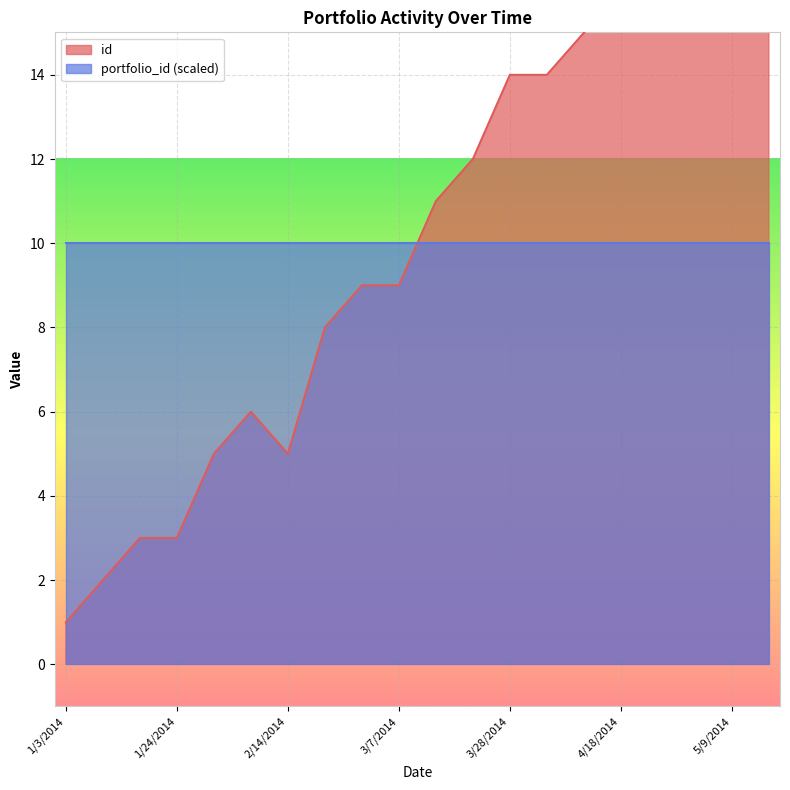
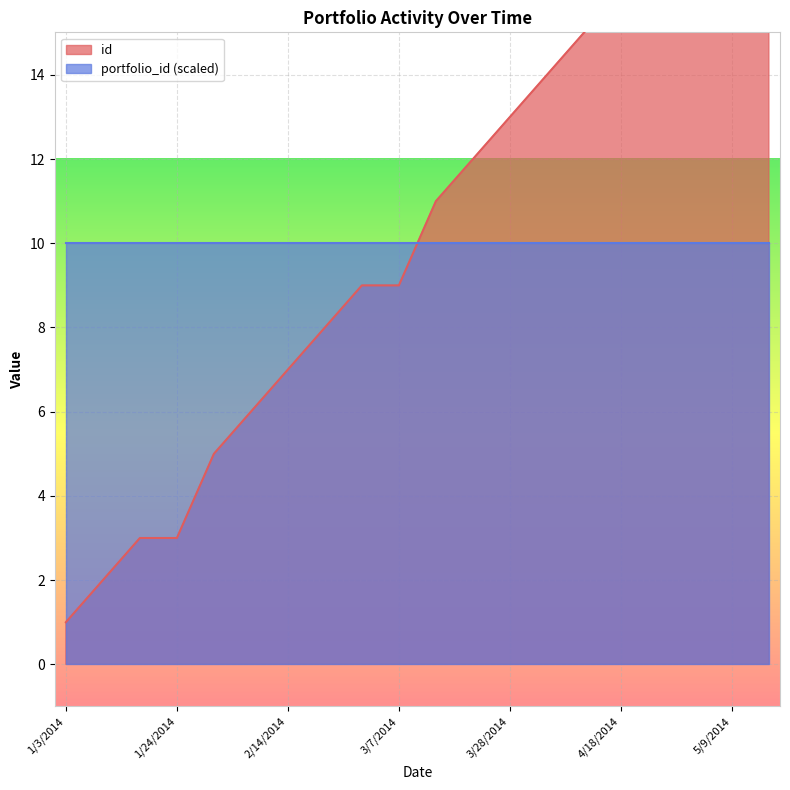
  {
    "id": {
      "1/3/2014": 1,
      "1/24/2014": 3,
-     "2/14/2014": 5,
+     "2/14/2014": 7,
      "3/7/2014": 9,
-     "3/28/2014": 14
+     "3/28/2014": 13
    },
    "portfolio_id (scaled)": {
      "1/3/2014": 10,
      "1/24/2014": 10,
      "2/14/2014": 10,
      "3/7/2014": 10,
      "3/28/2014": 10,
      "4/18/2014": 10,
      "5/9/2014": 10
    }
  }
